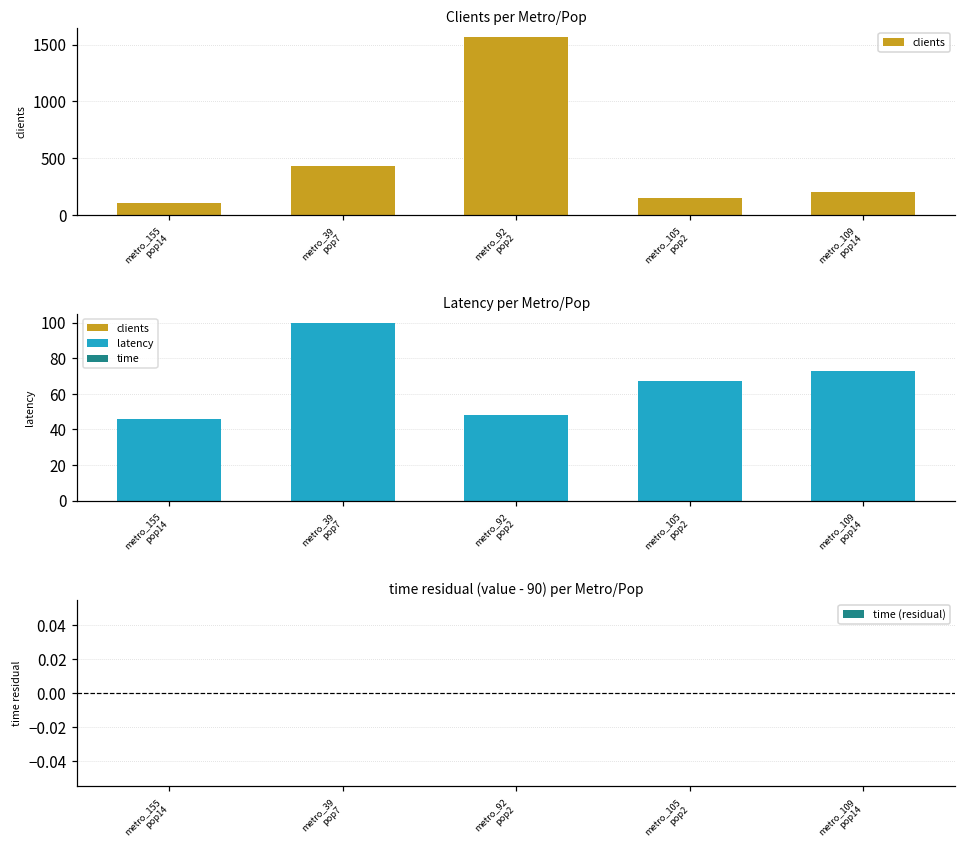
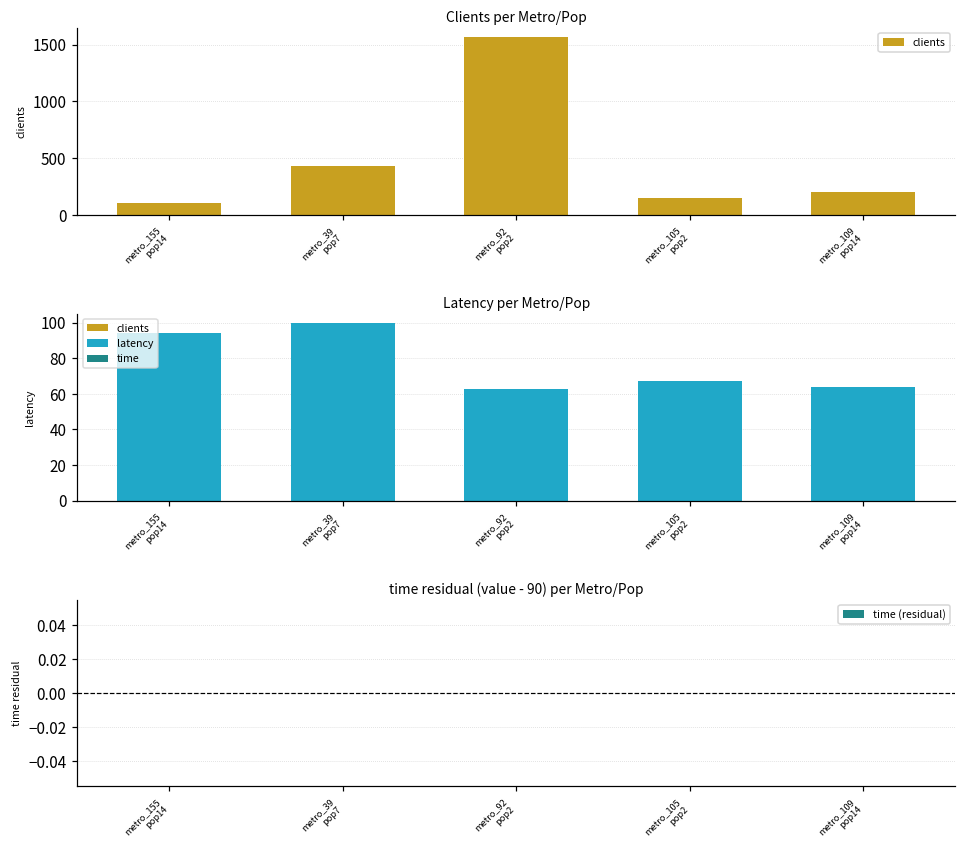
  {
    "Clients per Metro/Pop": {
      "metro_155 pop14": 100,
      "metro_39 pop7": 440,
      "metro_92 pop2": 1570,
      "metro_105 pop2": 150,
      "metro_109 pop14": 200
    },
    "Latency per Metro/Pop": {
-     "metro_155 pop14": 46,
+     "metro_155 pop14": 94,
      "metro_39 pop7": 100,
-     "metro_92 pop2": 48,
+     "metro_92 pop2": 63,
      "metro_105 pop2": 67,
-     "metro_109 pop14": 73
+     "metro_109 pop14": 64
    },
    "time residual (value - 90) per Metro/Pop": {
      "metro_155 pop14": 0.000,
      "metro_39 pop7": 0.000,
      "metro_92 pop2": 0.000,
      "metro_105 pop2": 0.000,
      "metro_109 pop14": 0.000
    }
  }
